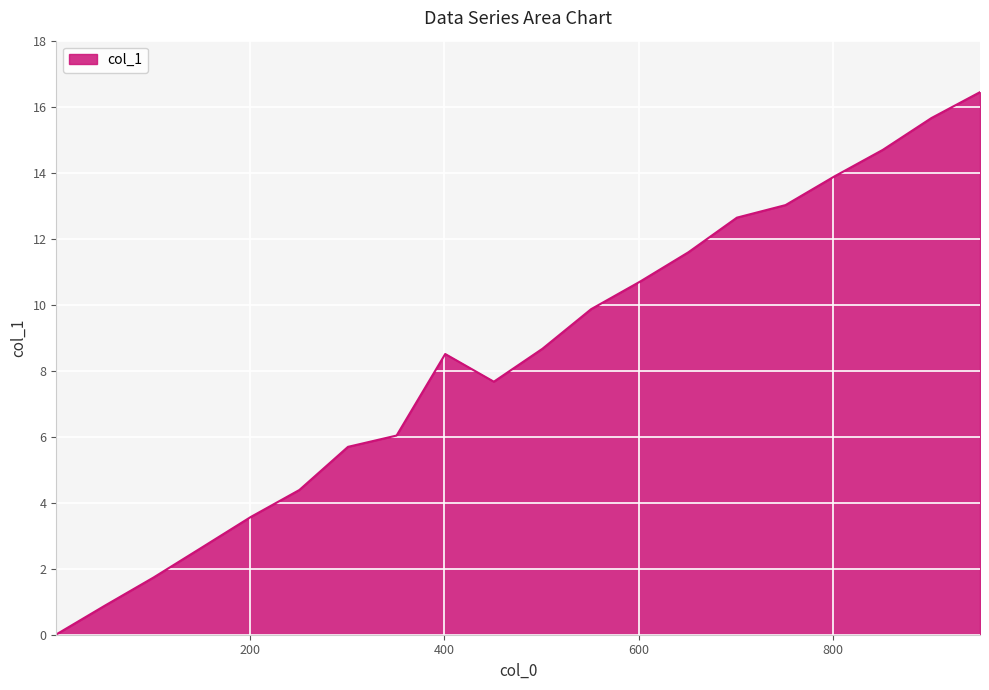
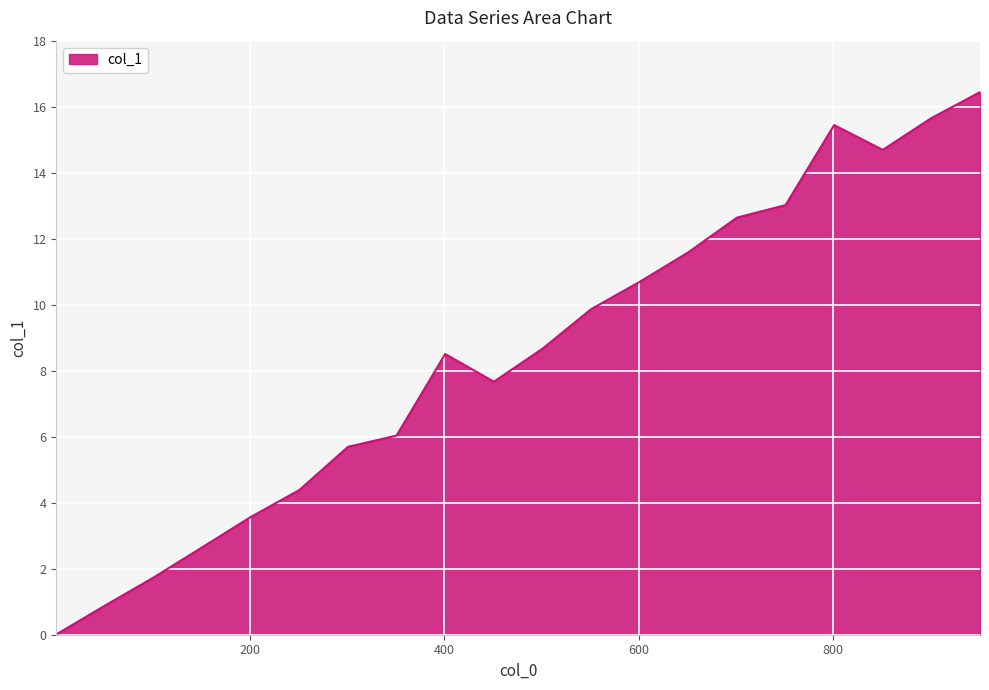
  {
    "200": 3.6,
    "400": 8.5,
    "600": 10.7,
-   "800": 13.9
+   "800": 15.4
  }
